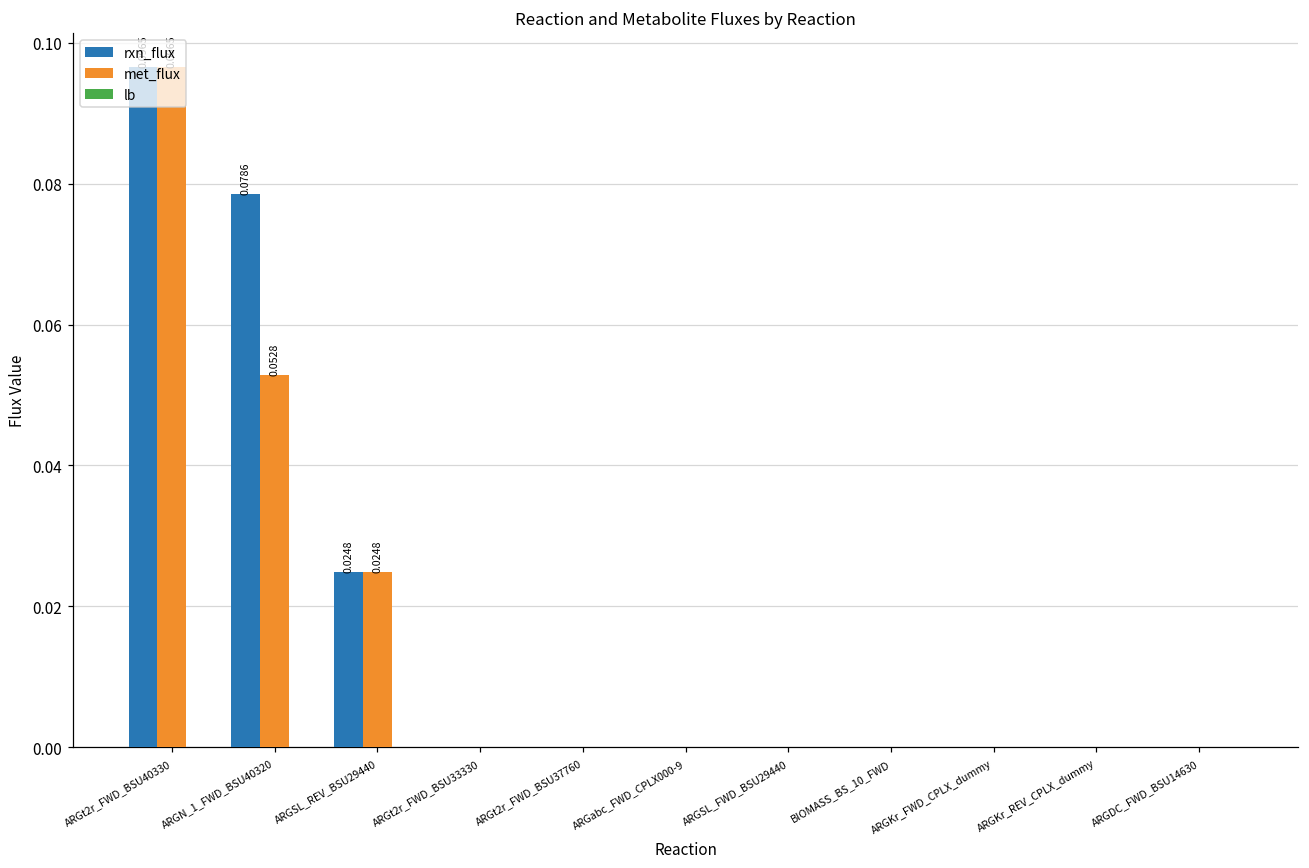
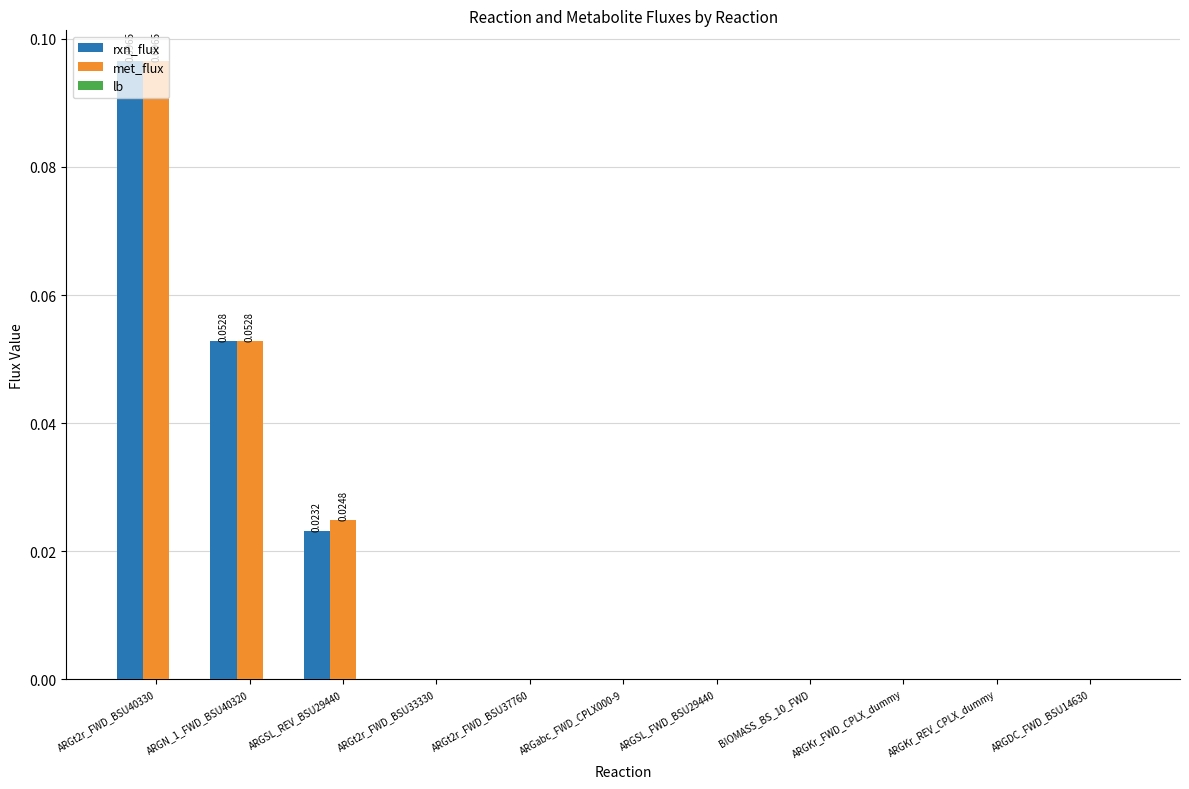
  {
    "rxn_flux": {
-     "ARGN_1_FWD_BSU40320": 0.0786,
-     "ARGSL_REV_BSU29440": 0.0248
+     "ARGN_1_FWD_BSU40320": 0.0528,
+     "ARGSL_REV_BSU29440": 0.0232
    },
    "met_flux": {
      "ARGN_1_FWD_BSU40320": 0.0528,
      "ARGSL_REV_BSU29440": 0.0248
    },
    "lb": {
      "ARGt2r_FWD_BSU40330": 0.000,
      "ARGN_1_FWD_BSU40320": 0.000,
      "ARGSL_REV_BSU29440": 0.000,
      "ARGt2r_FWD_BSU33330": 0.000,
      "ARGt2r_FWD_BSU37760": 0.000,
      "ARGabc_FWD_CPLX000-9": 0.000,
      "ARGSL_FWD_BSU29440": 0.000,
      "BIOMASS_BS_10_FWD": 0.000,
      "ARGKr_FWD_CPLX_dummy": 0.000,
      "ARGKr_REV_CPLX_dummy": 0.000,
      "ARGDC_FWD_BSU14630": 0.000
    }
  }
